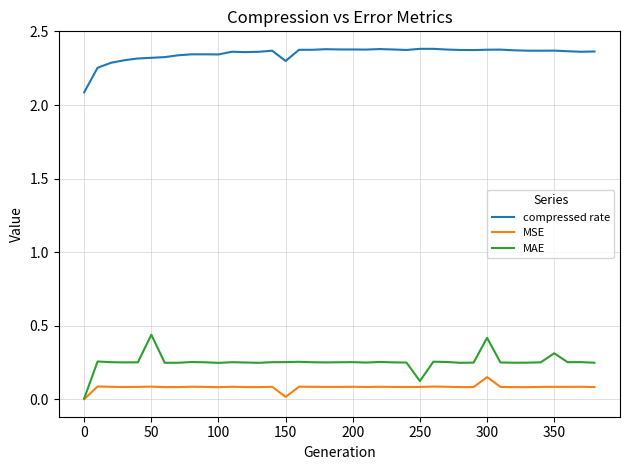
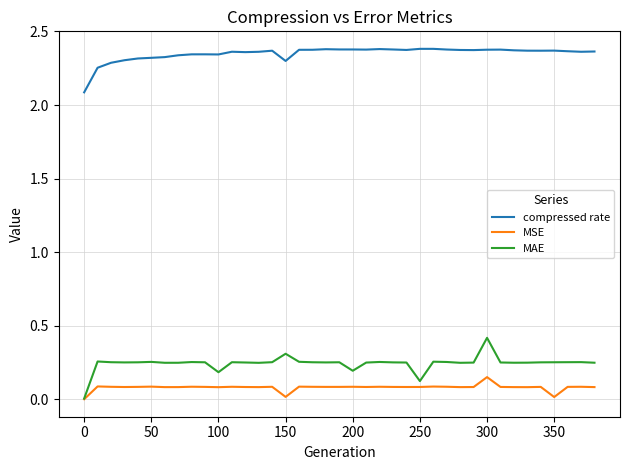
  {
    "compressed rate": {
      "0": 2.09,
      "50": 2.32,
      "100": 2.34,
      "150": 2.30,
      "200": 2.38,
      "250": 2.38,
      "300": 2.38,
      "350": 2.37
    },
    "MSE": {
      "50": 0.09,
      "100": 0.08,
      "150": 0.02,
      "200": 0.08,
      "250": 0.08,
      "300": 0.15,
-     "350": 0.08
+     "350": 0.01
    },
    "MAE": {
-     "50": 0.44,
-     "100": 0.25,
-     "150": 0.25,
-     "200": 0.25,
+     "50": 0.25,
+     "100": 0.18,
+     "150": 0.31,
+     "200": 0.19,
      "250": 0.12,
      "300": 0.42,
-     "350": 0.31
+     "350": 0.25
    }
  }
